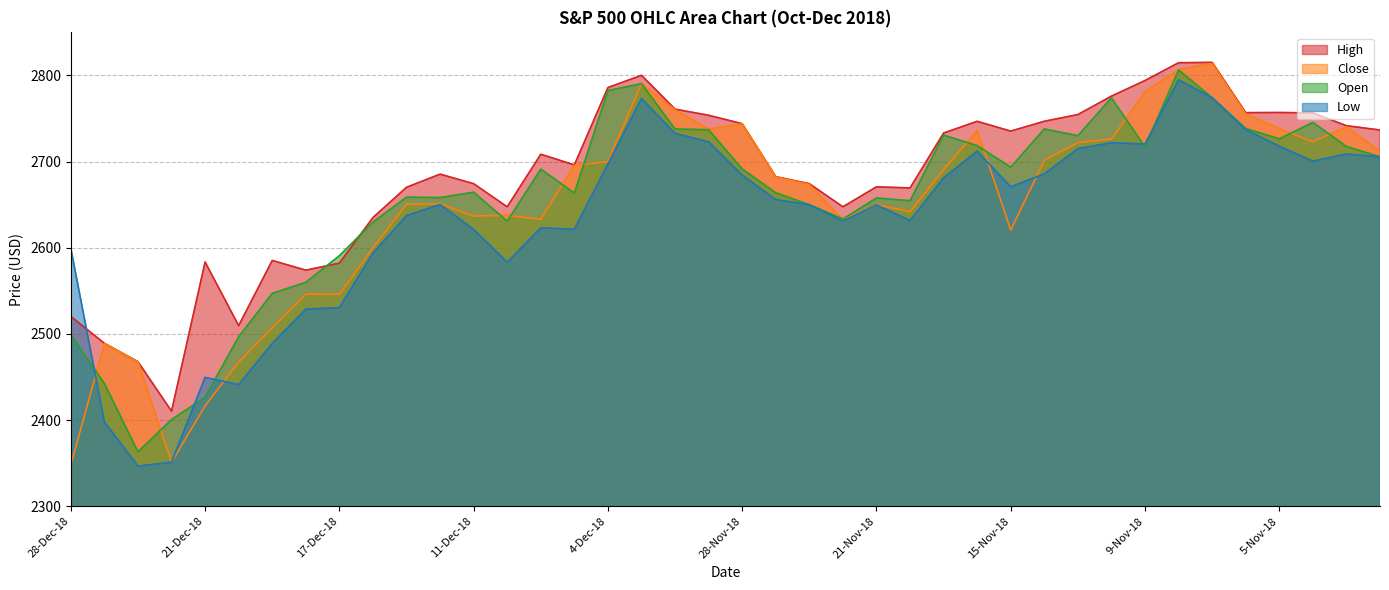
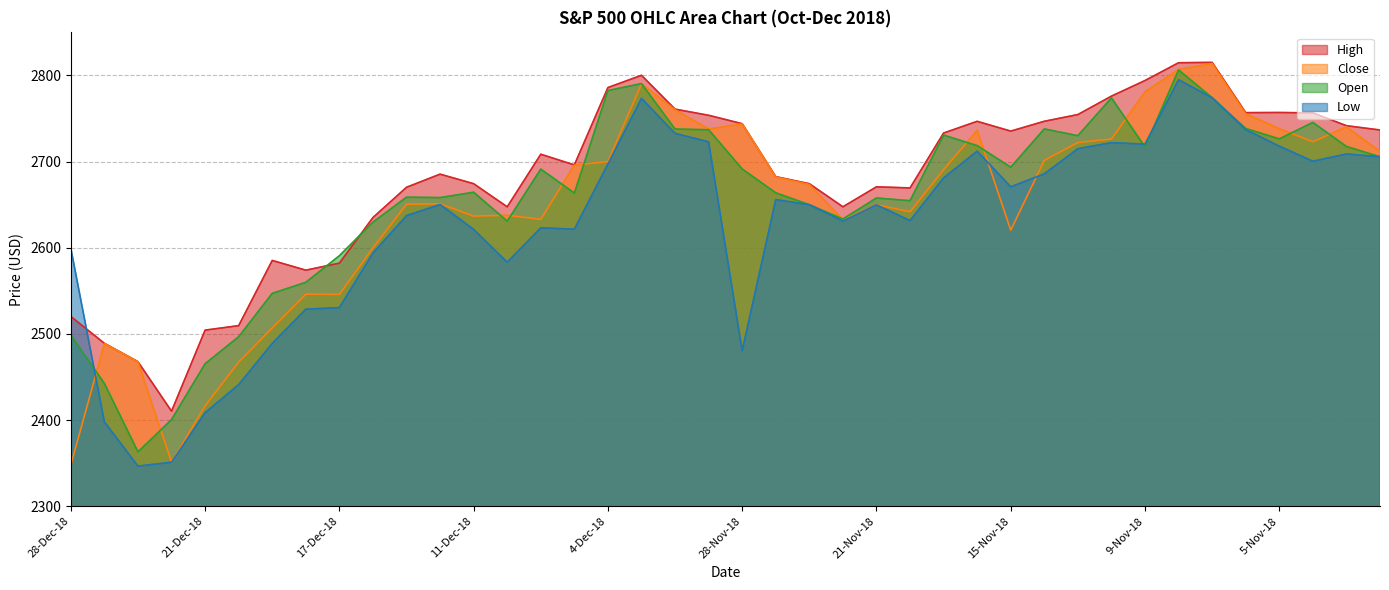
  {
    "High": {
      "28-Dec-18": 2520,
-     "21-Dec-18": 2580,
+     "21-Dec-18": 2500,
      "17-Dec-18": 2580,
      "11-Dec-18": 2670,
      "4-Dec-18": 2790,
      "21-Nov-18": 2670,
      "15-Nov-18": 2740,
      "9-Nov-18": 2790,
      "5-Nov-18": 2760
    },
    "Close": {
      "28-Dec-18": 2350,
      "21-Dec-18": 2420,
      "17-Dec-18": 2550,
      "11-Dec-18": 2640,
      "15-Nov-18": 2620,
      "9-Nov-18": 2780,
      "5-Nov-18": 2740
    },
    "Open": {
      "28-Dec-18": 2500,
-     "21-Dec-18": 2430,
+     "21-Dec-18": 2470,
      "17-Dec-18": 2590,
      "11-Dec-18": 2660,
      "4-Dec-18": 2780,
      "28-Nov-18": 2690,
      "21-Nov-18": 2660,
      "15-Nov-18": 2690,
      "9-Nov-18": 2720,
      "5-Nov-18": 2730
    },
    "Low": {
      "28-Dec-18": 2600,
-     "21-Dec-18": 2450,
+     "21-Dec-18": 2410,
      "17-Dec-18": 2530,
      "11-Dec-18": 2620,
-     "28-Nov-18": 2680,
+     "28-Nov-18": 2480,
      "15-Nov-18": 2670,
      "9-Nov-18": 2720,
      "5-Nov-18": 2720
    }
  }
